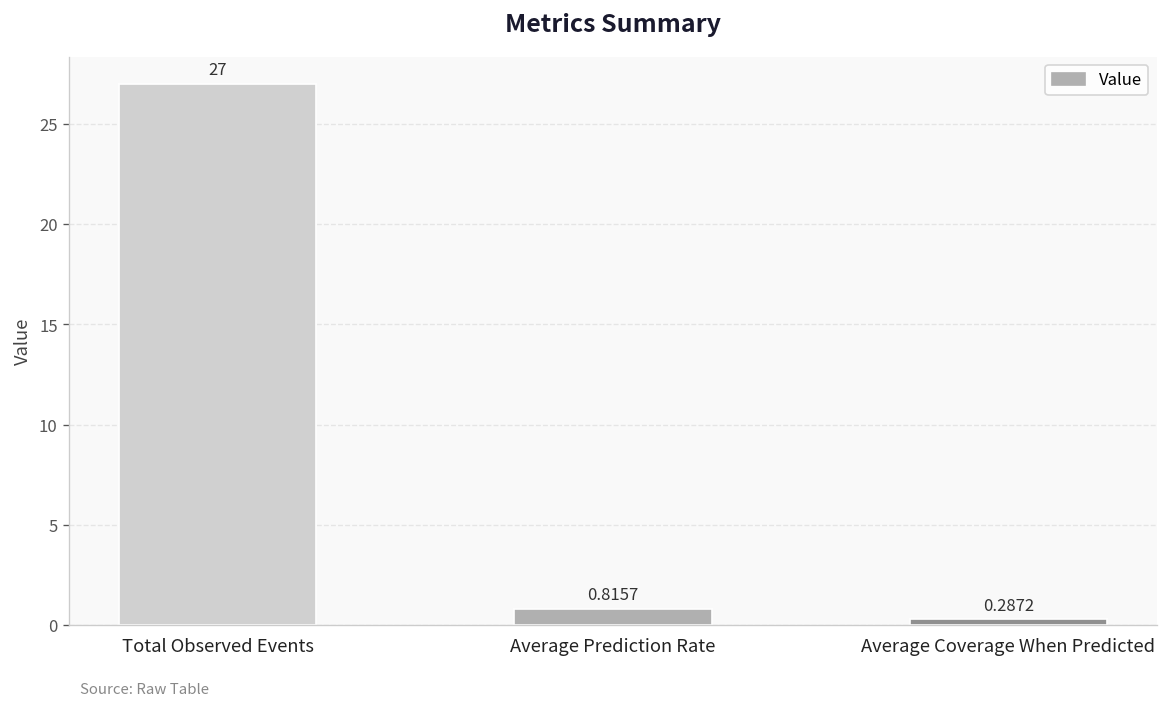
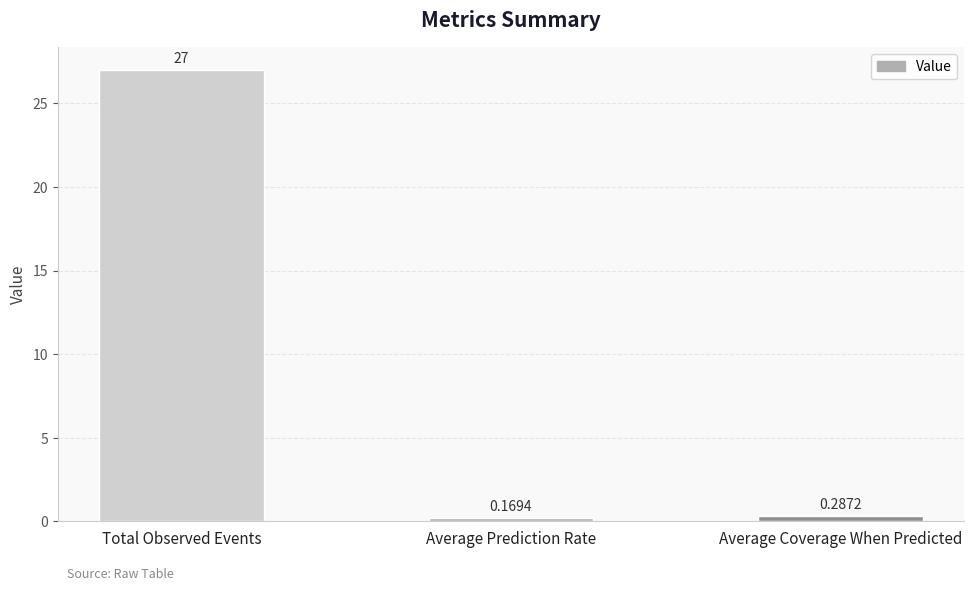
  {
    "Total Observed Events": 27,
-   "Average Prediction Rate": 0.8157,
+   "Average Prediction Rate": 0.1694,
    "Average Coverage When Predicted": 0.2872
  }
